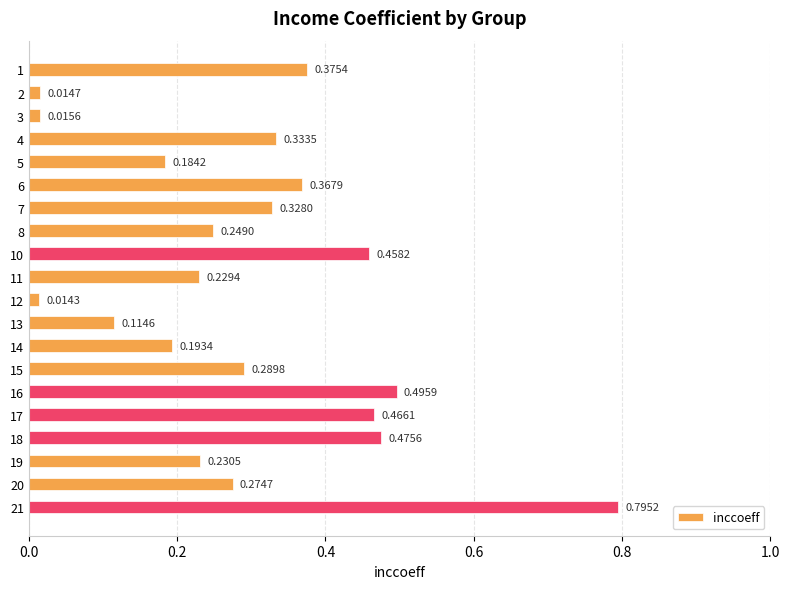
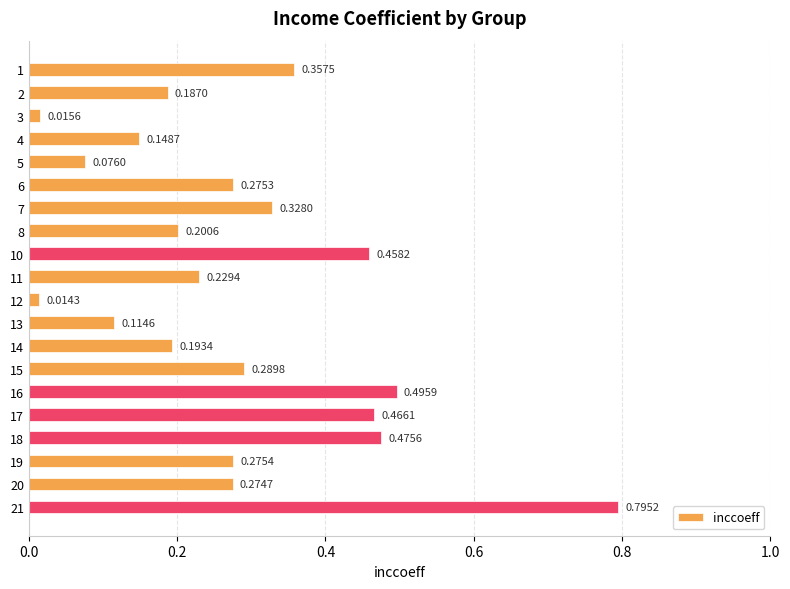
  {
-   "1": 0.3754,
-   "2": 0.0147,
+   "1": 0.3575,
+   "2": 0.1870,
    "3": 0.0156,
-   "4": 0.3335,
-   "5": 0.1842,
-   "6": 0.3679,
+   "4": 0.1487,
+   "5": 0.0760,
+   "6": 0.2753,
    "7": 0.3280,
-   "8": 0.2490,
+   "8": 0.2006,
    "10": 0.4582,
    "11": 0.2294,
    "12": 0.0143,
    "13": 0.1146,
    "14": 0.1934,
    "15": 0.2898,
    "16": 0.4959,
    "17": 0.4661,
    "18": 0.4756,
-   "19": 0.2305,
+   "19": 0.2754,
    "20": 0.2747,
    "21": 0.7952
  }
